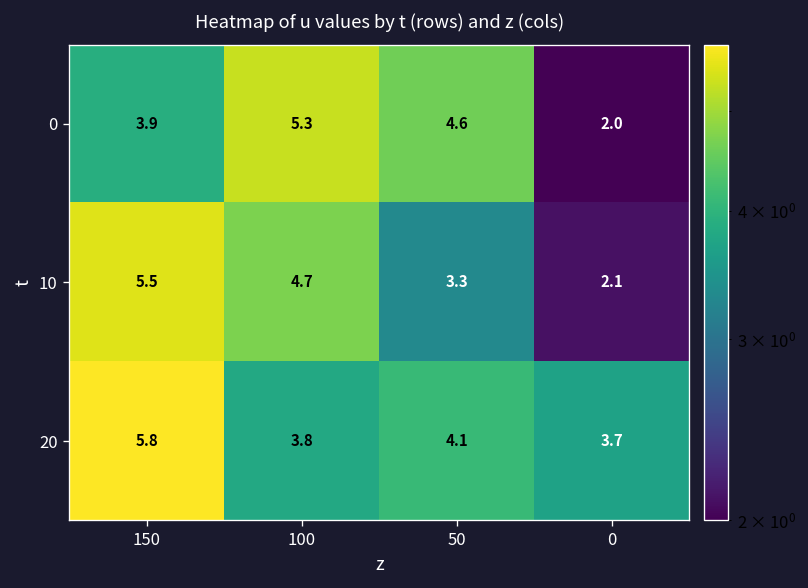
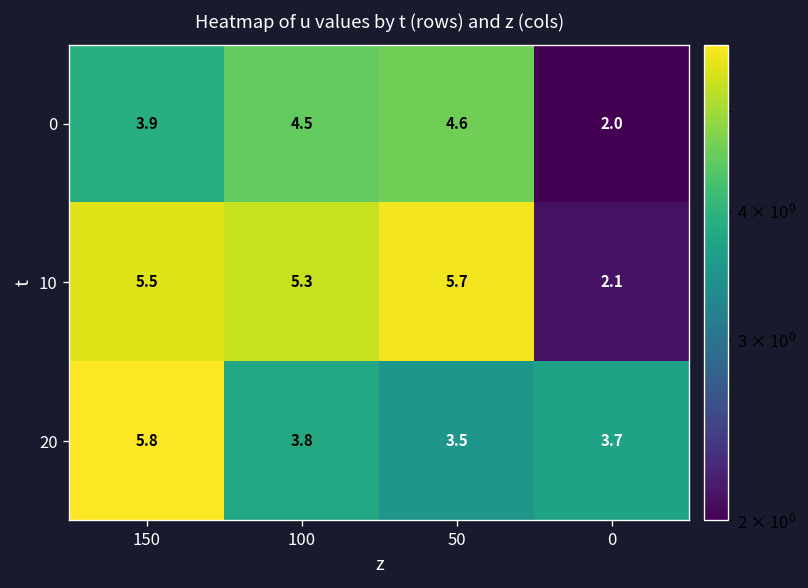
  {
    "0": {
      "150": 3.9,
-     "100": 5.3,
+     "100": 4.5,
      "50": 4.6,
      "0": 2.0
    },
    "10": {
      "150": 5.5,
-     "100": 4.7,
-     "50": 3.3,
+     "100": 5.3,
+     "50": 5.7,
      "0": 2.1
    },
    "20": {
      "150": 5.8,
      "100": 3.8,
-     "50": 4.1,
+     "50": 3.5,
      "0": 3.7
    }
  }
